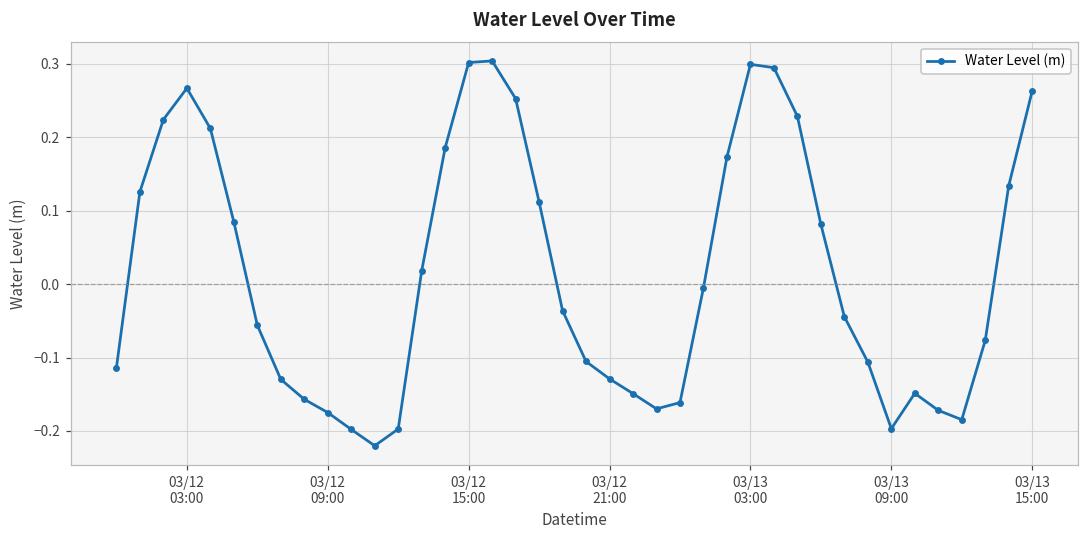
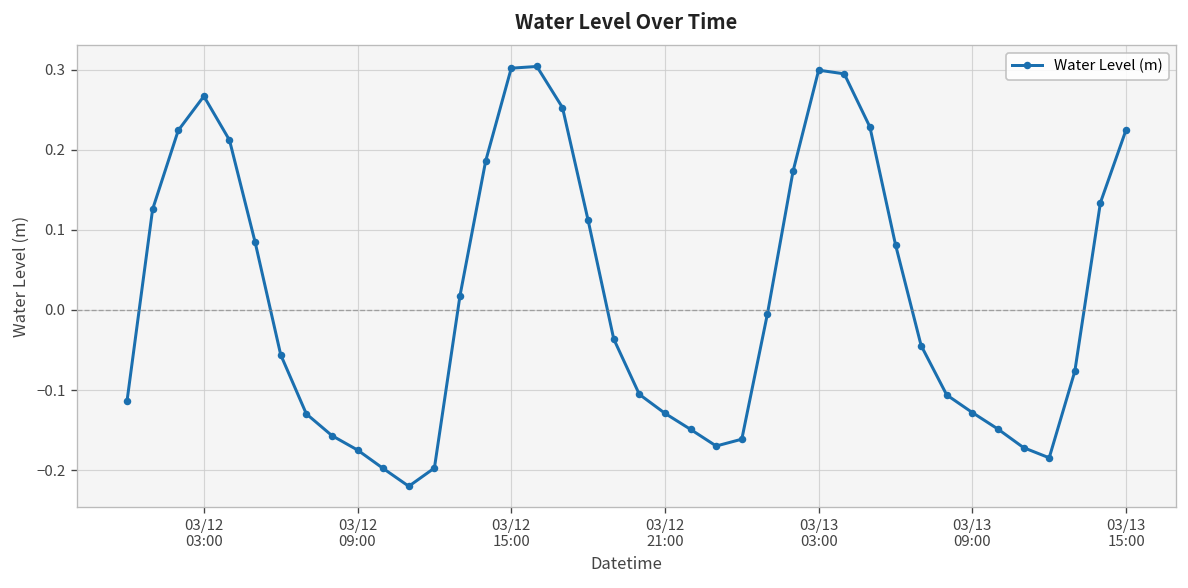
  {
    "03/12 03:00": 0.27,
    "03/12 09:00": -0.17,
    "03/12 15:00": 0.30,
    "03/12 21:00": -0.13,
    "03/13 03:00": 0.30,
-   "03/13 09:00": -0.20,
-   "03/13 15:00": 0.26
+   "03/13 09:00": -0.13,
+   "03/13 15:00": 0.22
  }
